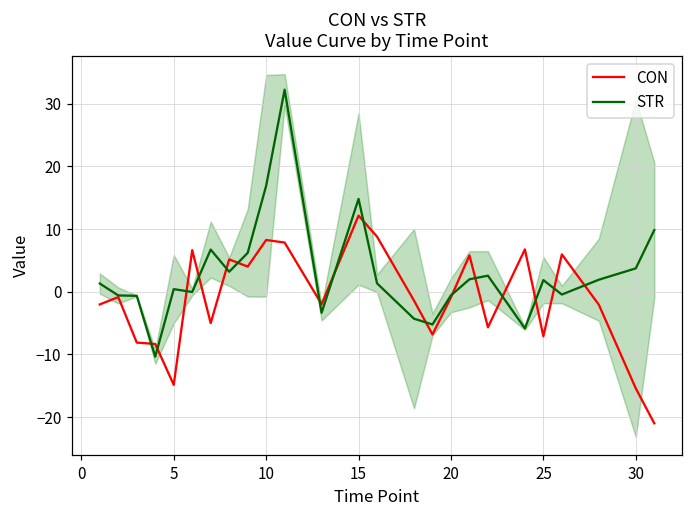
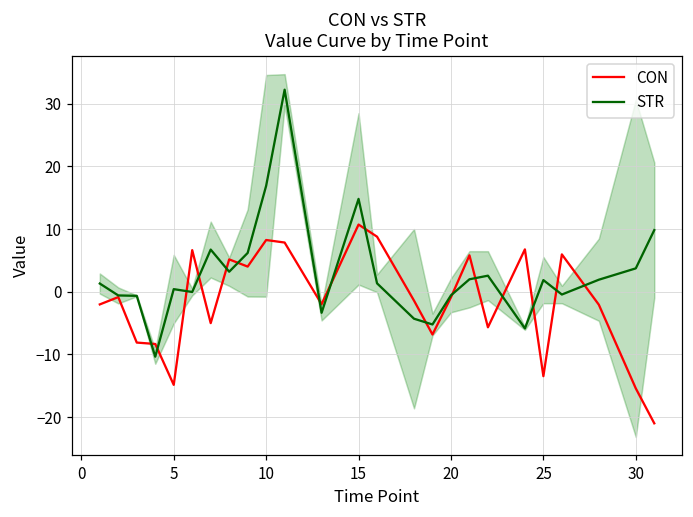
  {
    "CON": {
      "5": -15,
      "10": 8,
-     "15": 12,
-     "25": -7,
+     "15": 11,
+     "25": -13,
      "30": -15
    }
  }
